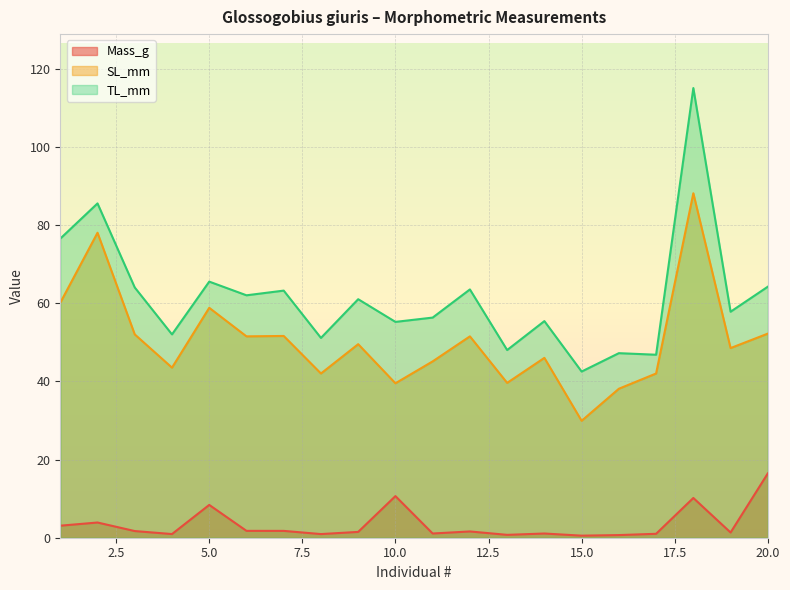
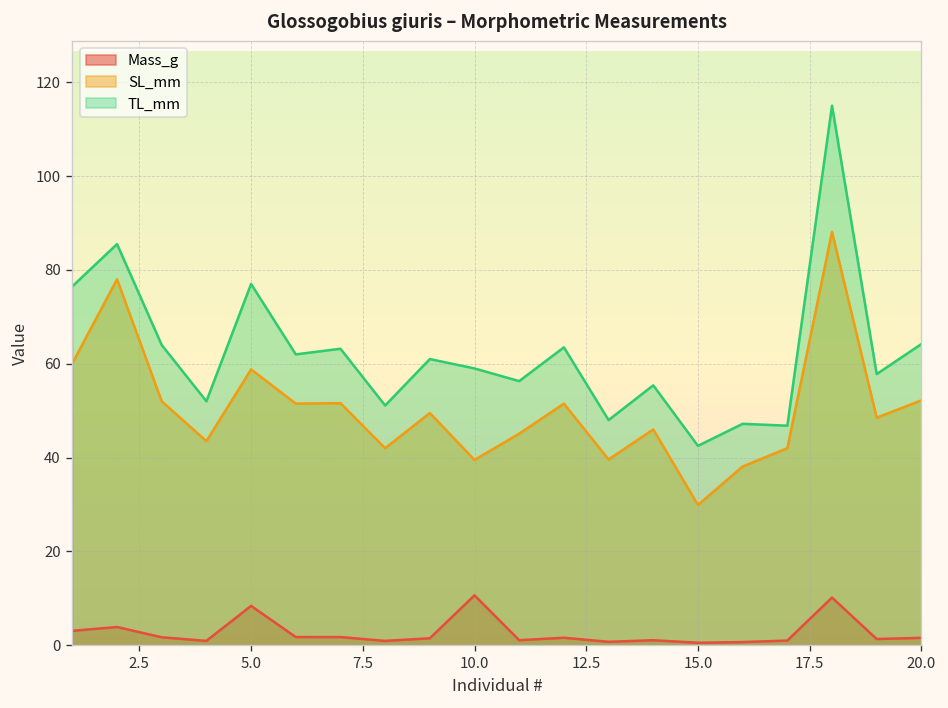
  {
    "Mass_g": {
      "5.0": 8,
      "10.0": 11,
      "15.0": 1,
-     "20.0": 16
+     "20.0": 2
    },
    "SL_mm": {
      "5.0": 59,
      "10.0": 40,
      "15.0": 30,
      "20.0": 52
    },
    "TL_mm": {
-     "5.0": 66,
-     "10.0": 55,
+     "5.0": 77,
+     "10.0": 59,
      "15.0": 43,
      "20.0": 64
    }
  }
